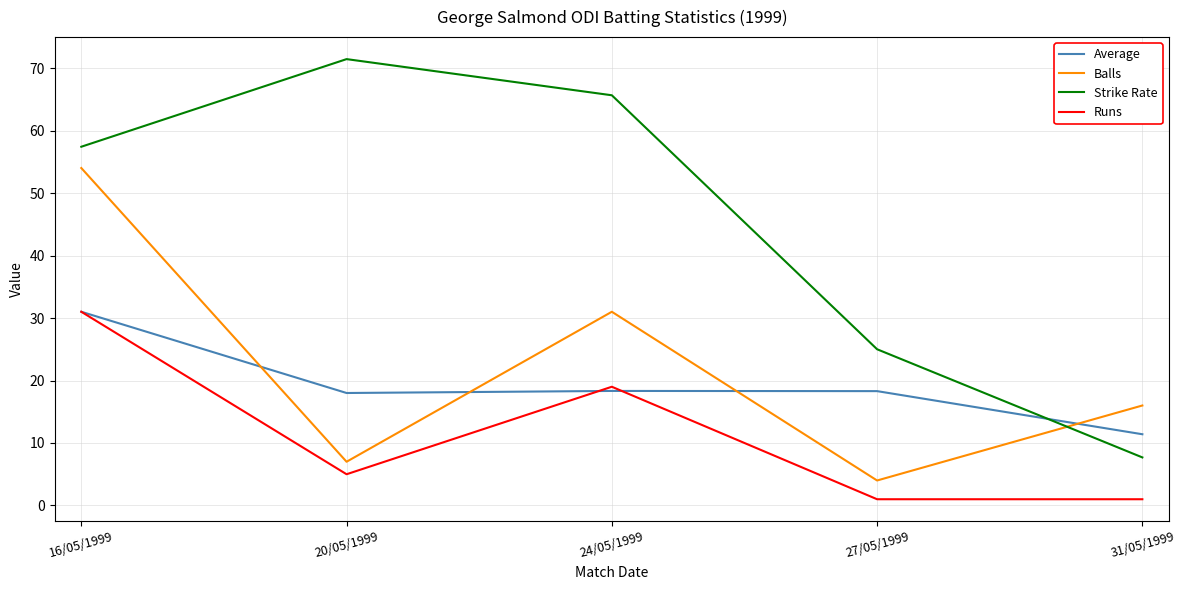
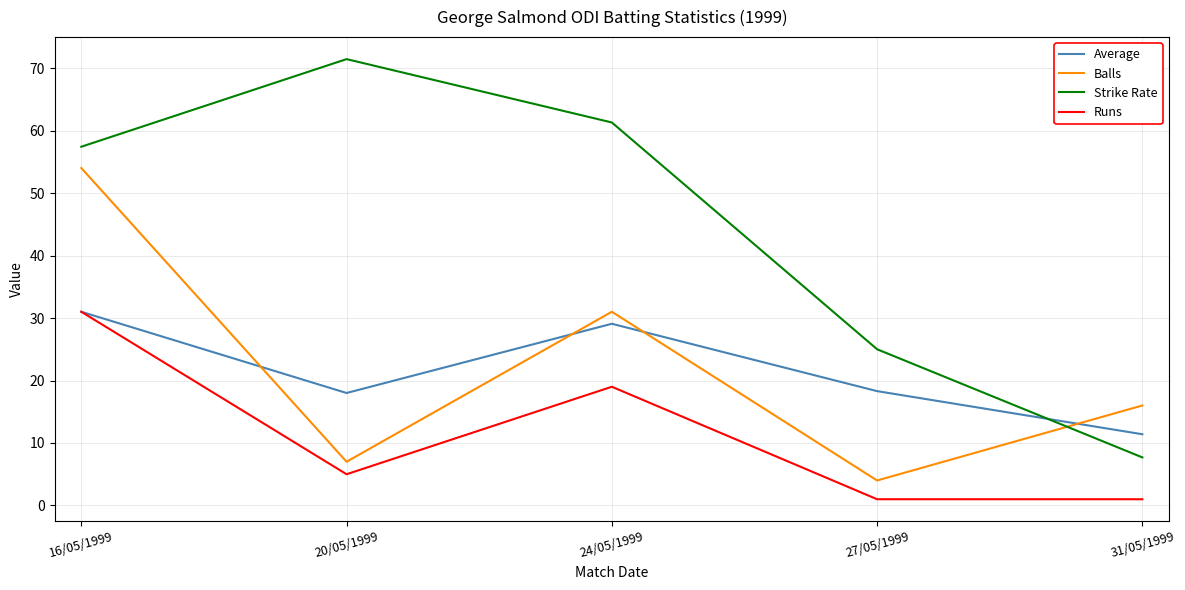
  {
    "Average": {
      "20/05/1999": 18,
-     "24/05/1999": 18,
+     "24/05/1999": 29,
      "27/05/1999": 18,
      "31/05/1999": 11
    },
    "Balls": {
      "16/05/1999": 54,
      "20/05/1999": 7,
      "24/05/1999": 31,
      "27/05/1999": 4,
      "31/05/1999": 16
    },
    "Strike Rate": {
      "16/05/1999": 57,
      "20/05/1999": 71,
-     "24/05/1999": 66,
+     "24/05/1999": 61,
      "27/05/1999": 25,
      "31/05/1999": 8
    },
    "Runs": {
      "20/05/1999": 5,
      "24/05/1999": 19,
      "27/05/1999": 1,
      "31/05/1999": 1
    }
  }
